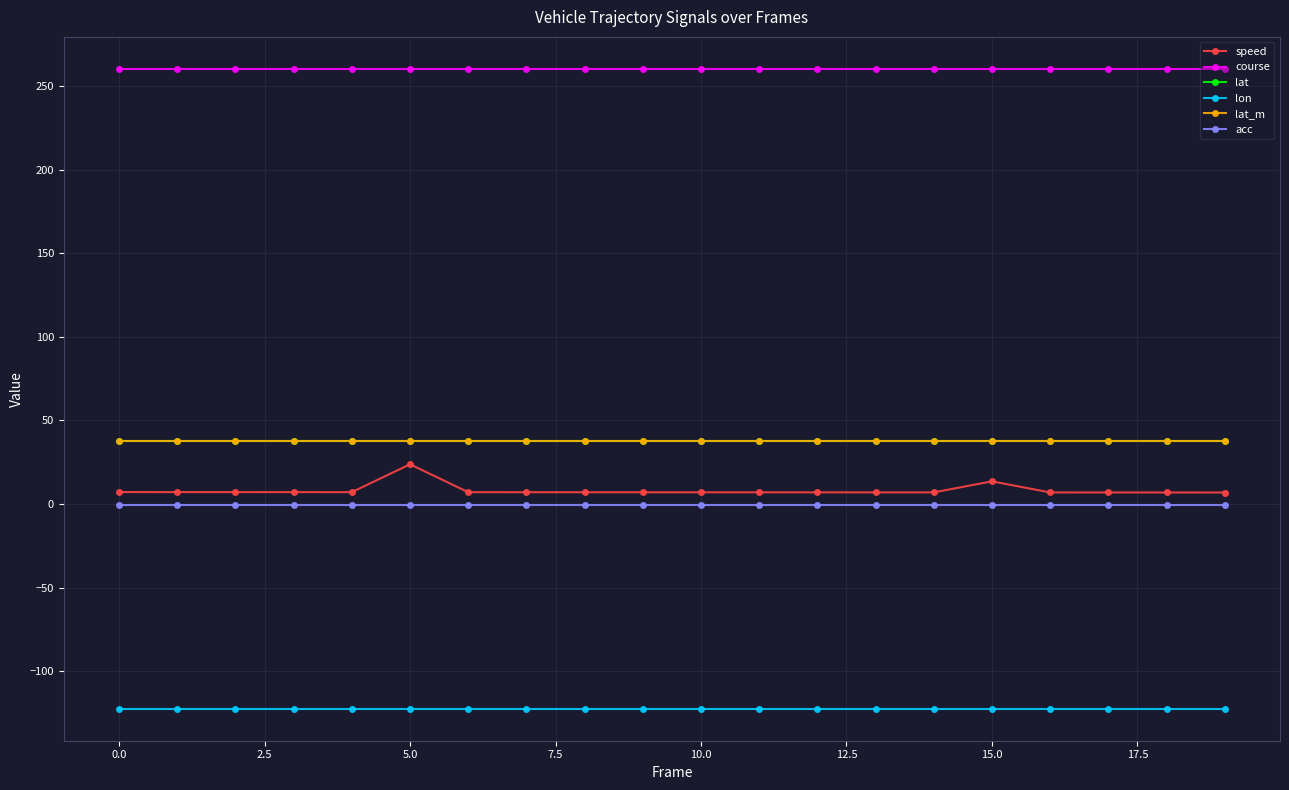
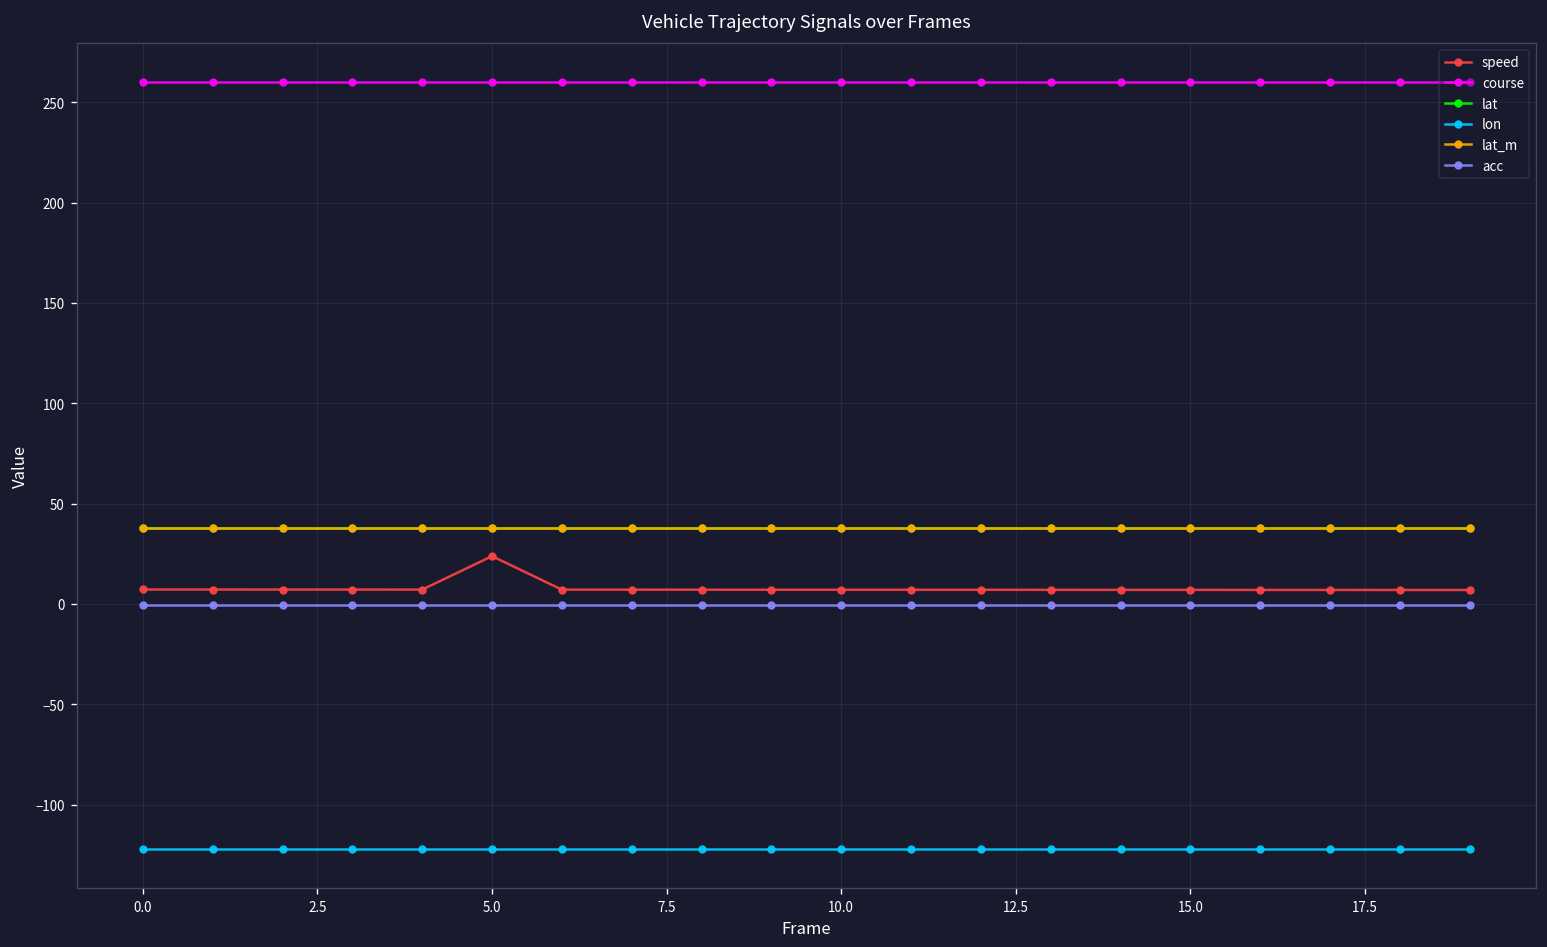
  {
    "speed": {
      "0.0": 7,
      "5.0": 24,
      "10.0": 7,
-     "15.0": 14
+     "15.0": 7
    },
    "course": {
      "0.0": 260,
      "5.0": 260,
      "10.0": 260,
      "15.0": 260
    },
    "lat_m": {
      "0.0": 38,
      "5.0": 38,
      "10.0": 38,
      "15.0": 38
    },
    "lon": {
      "0.0": -122,
      "5.0": -122,
      "10.0": -122,
      "15.0": -122
    },
    "acc": {
      "0.0": 0,
      "5.0": 0,
      "10.0": 0,
      "15.0": 0
    }
  }
